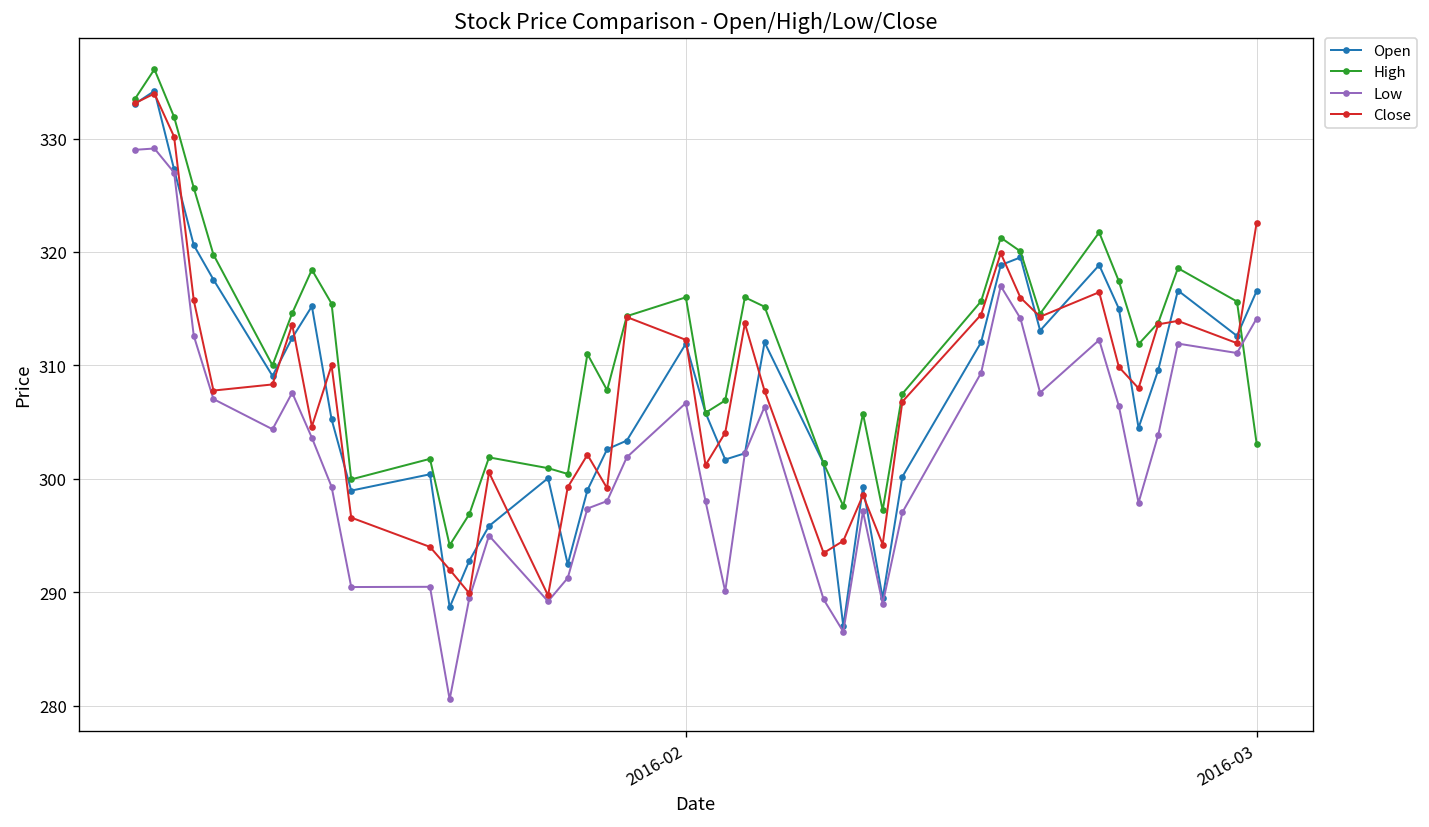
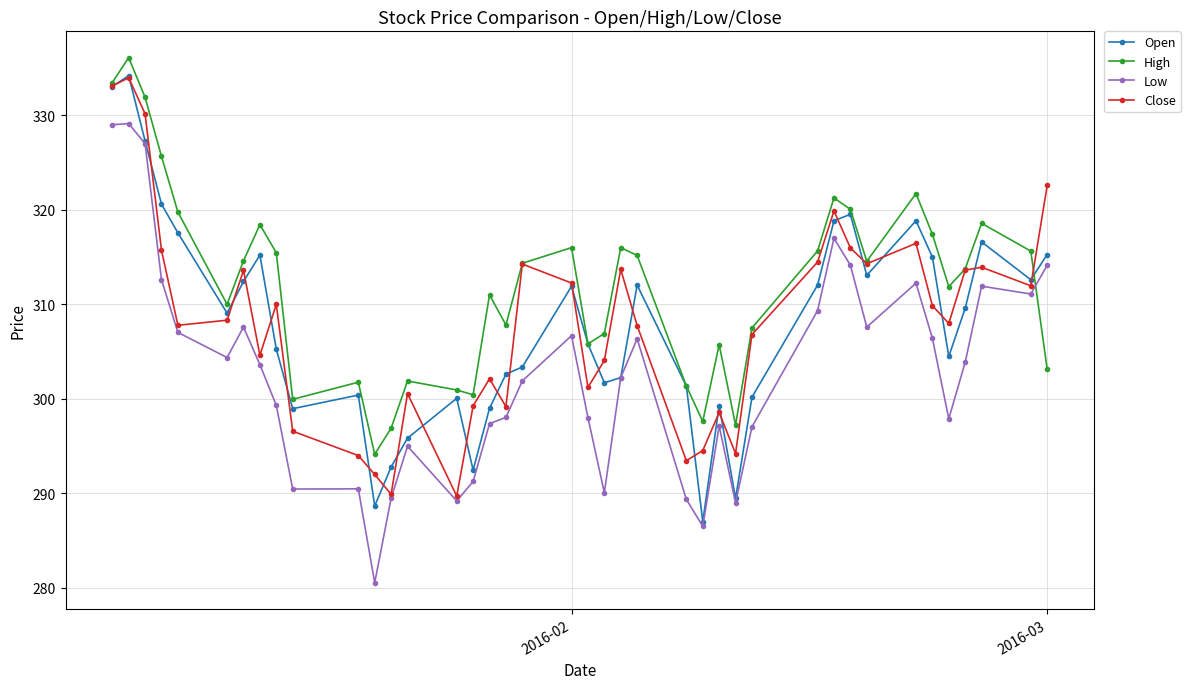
  {
    "Open": {
      "2016-02": 312,
-     "2016-03": 317
+     "2016-03": 315
    },
    "High": {
      "2016-02": 316,
      "2016-03": 303
    },
    "Low": {
      "2016-02": 307,
      "2016-03": 314
    },
    "Close": {
      "2016-02": 312,
      "2016-03": 323
    }
  }
